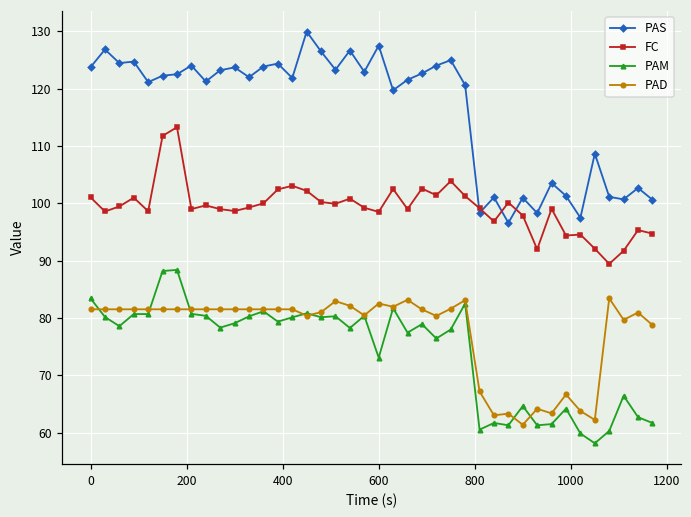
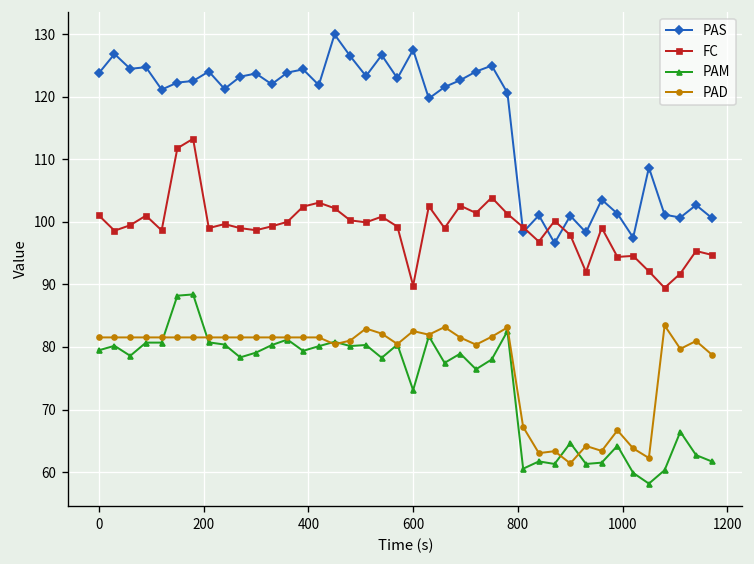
  {
    "PAS": {
      "0": 124,
      "600": 127
    },
    "FC": {
      "0": 101,
-     "600": 99
+     "600": 90
    },
    "PAM": {
-     "0": 83,
+     "0": 79,
      "600": 73
    },
    "PAD": {
      "0": 82,
      "600": 83
    }
  }
